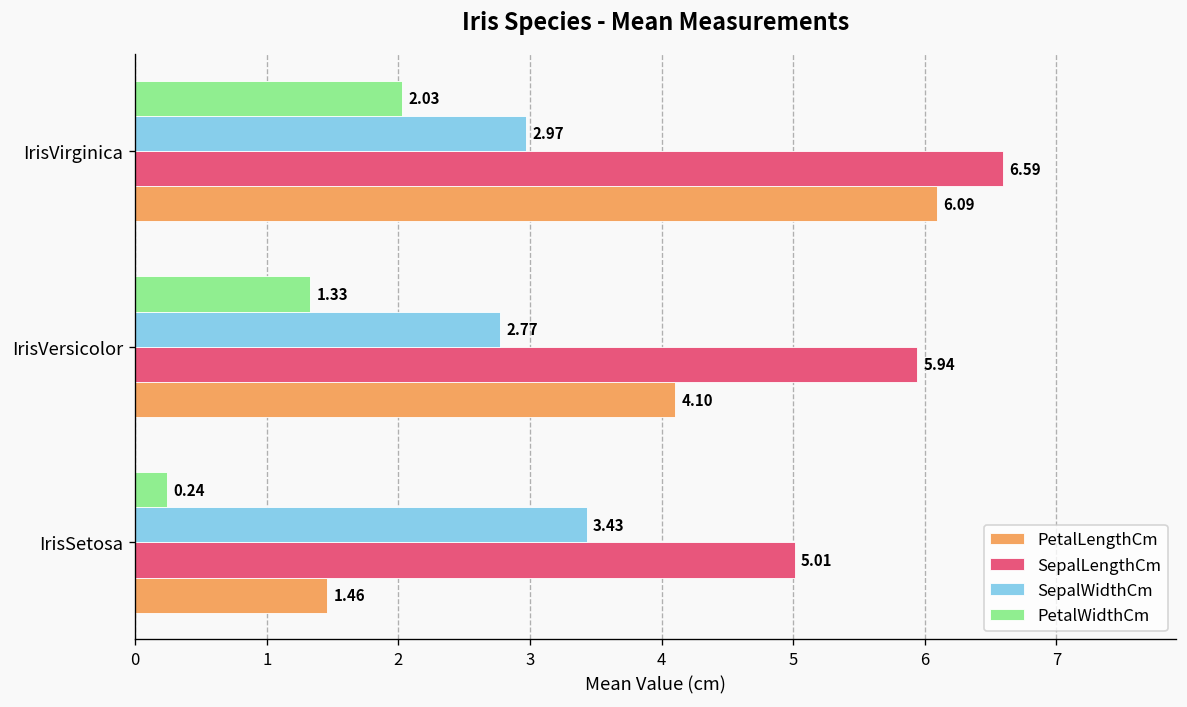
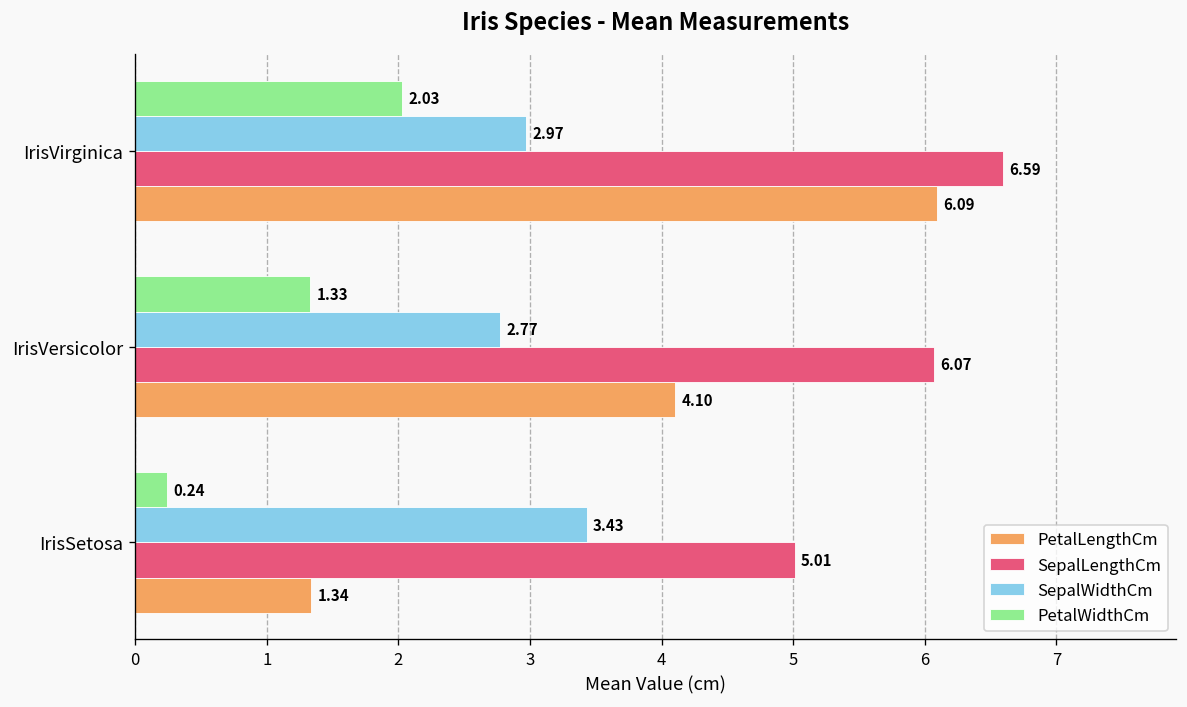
  {
    "PetalLengthCm": {
      "IrisVirginica": 6.09,
      "IrisVersicolor": 4.10,
-     "IrisSetosa": 1.46
+     "IrisSetosa": 1.34
    },
    "SepalLengthCm": {
      "IrisVirginica": 6.59,
-     "IrisVersicolor": 5.94,
+     "IrisVersicolor": 6.07,
      "IrisSetosa": 5.01
    },
    "SepalWidthCm": {
      "IrisVirginica": 2.97,
      "IrisVersicolor": 2.77,
      "IrisSetosa": 3.43
    },
    "PetalWidthCm": {
      "IrisVirginica": 2.03,
      "IrisVersicolor": 1.33,
      "IrisSetosa": 0.24
    }
  }
